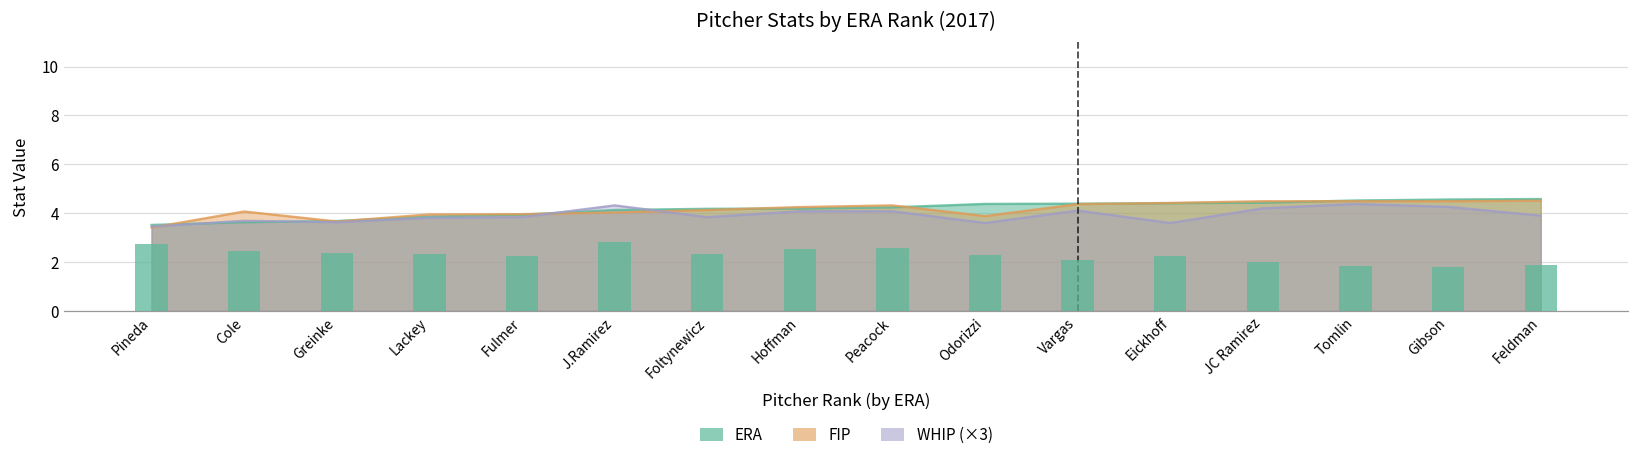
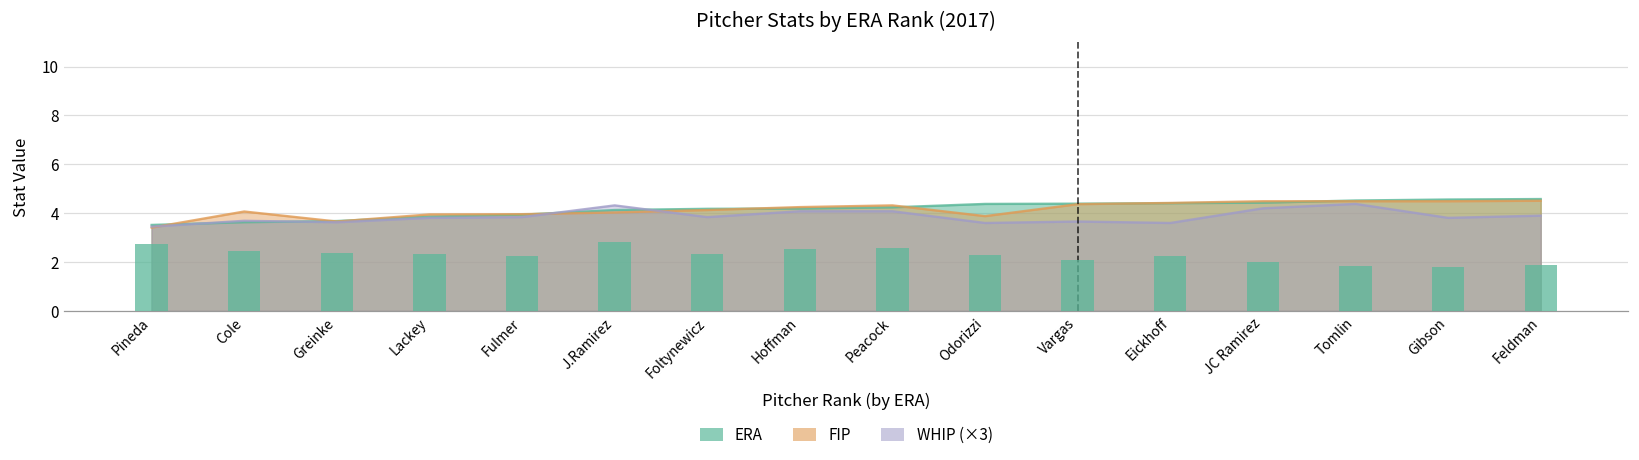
  {
    "FIP": {
      "Cole": 4.1,
      "Odorizzi": 3.9
    },
    "WHIP (×3)": {
      "J.Ramirez": 4.3,
      "Foltynewicz": 3.8,
      "Peacock": 4.1,
      "Odorizzi": 3.6,
-     "Vargas": 4.1,
+     "Vargas": 3.7,
      "Eickhoff": 3.6,
      "JC Ramirez": 4.2,
-     "Gibson": 4.3,
+     "Gibson": 3.8,
      "Feldman": 3.9
    }
  }
